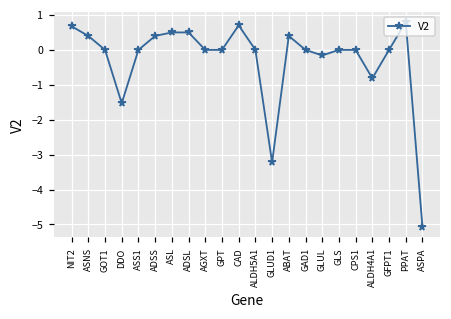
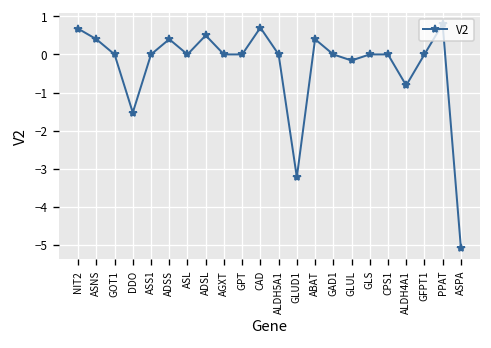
  {
    "NIT2": 0.7,
    "ASNS": 0.4,
    "GOT1": 0.0,
    "DDO": -1.5,
    "ASS1": 0.0,
    "ADSS": 0.4,
-   "ASL": 0.5,
+   "ASL": 0.0,
    "ADSL": 0.5,
    "AGXT": 0.0,
    "GPT": 0.0,
    "CAD": 0.7,
    "ALDH5A1": 0.0,
    "GLUD1": -3.2,
    "ABAT": 0.4,
    "GAD1": 0.0,
    "GLUL": -0.2,
    "GLS": 0.0,
    "CPS1": 0.0,
    "ALDH4A1": -0.8,
    "GFPT1": 0.0,
    "ASPA": -5.1
  }
